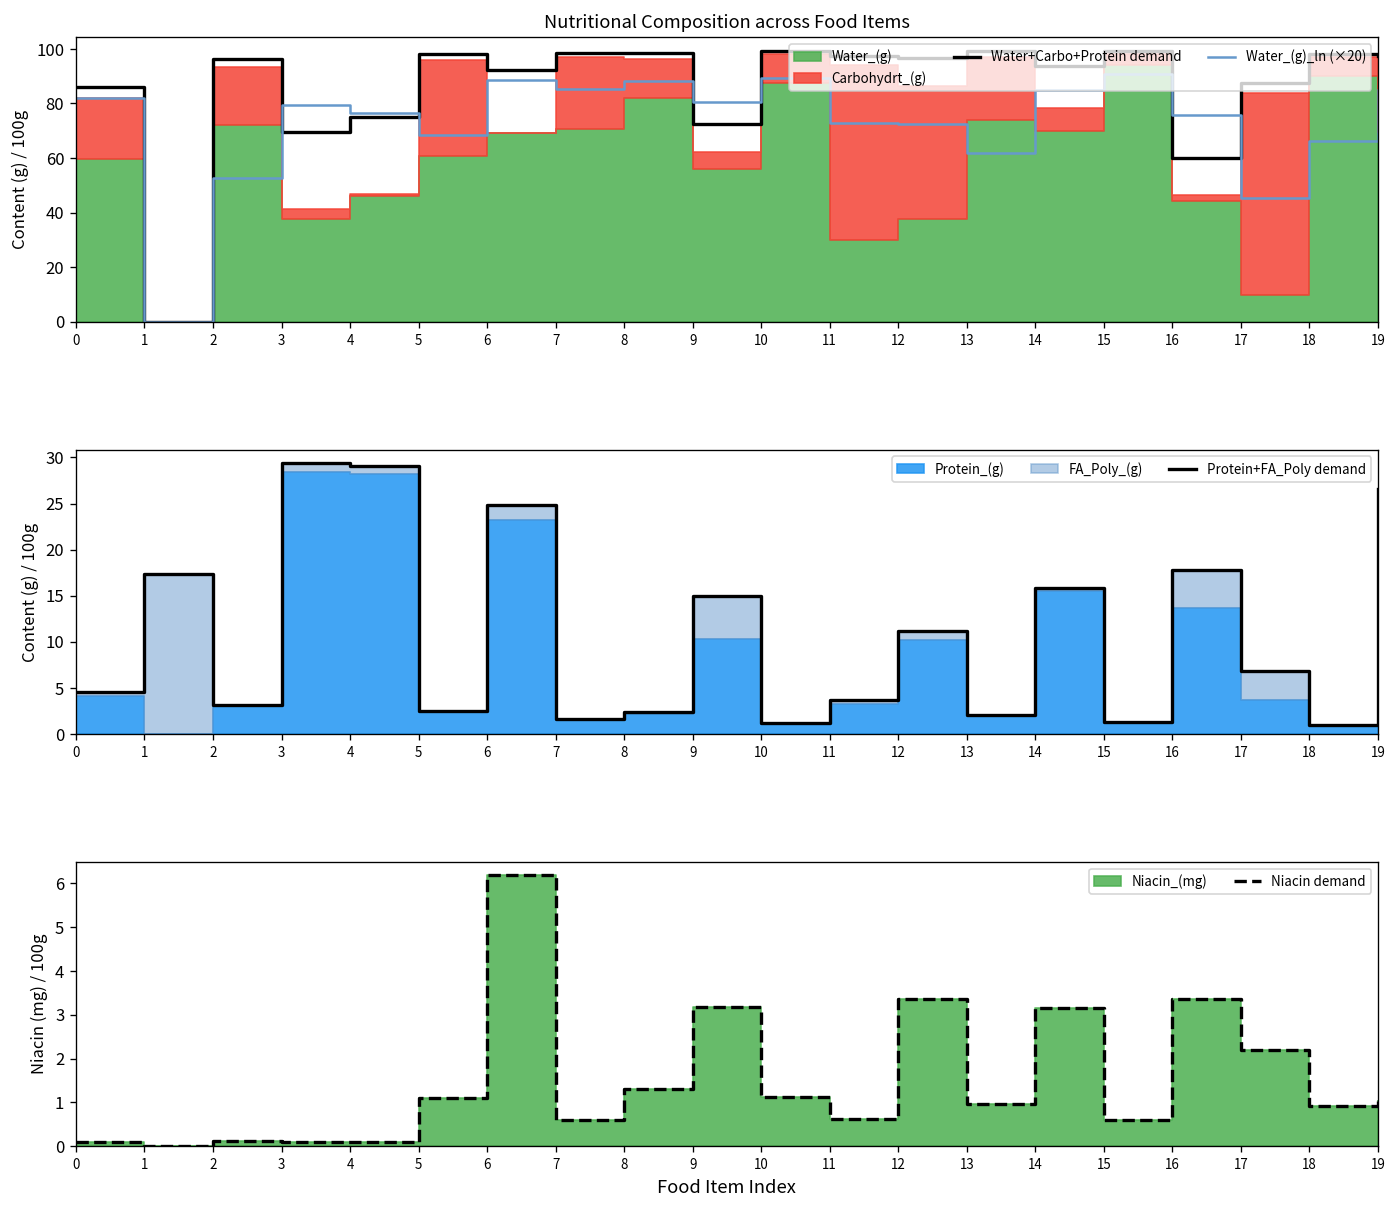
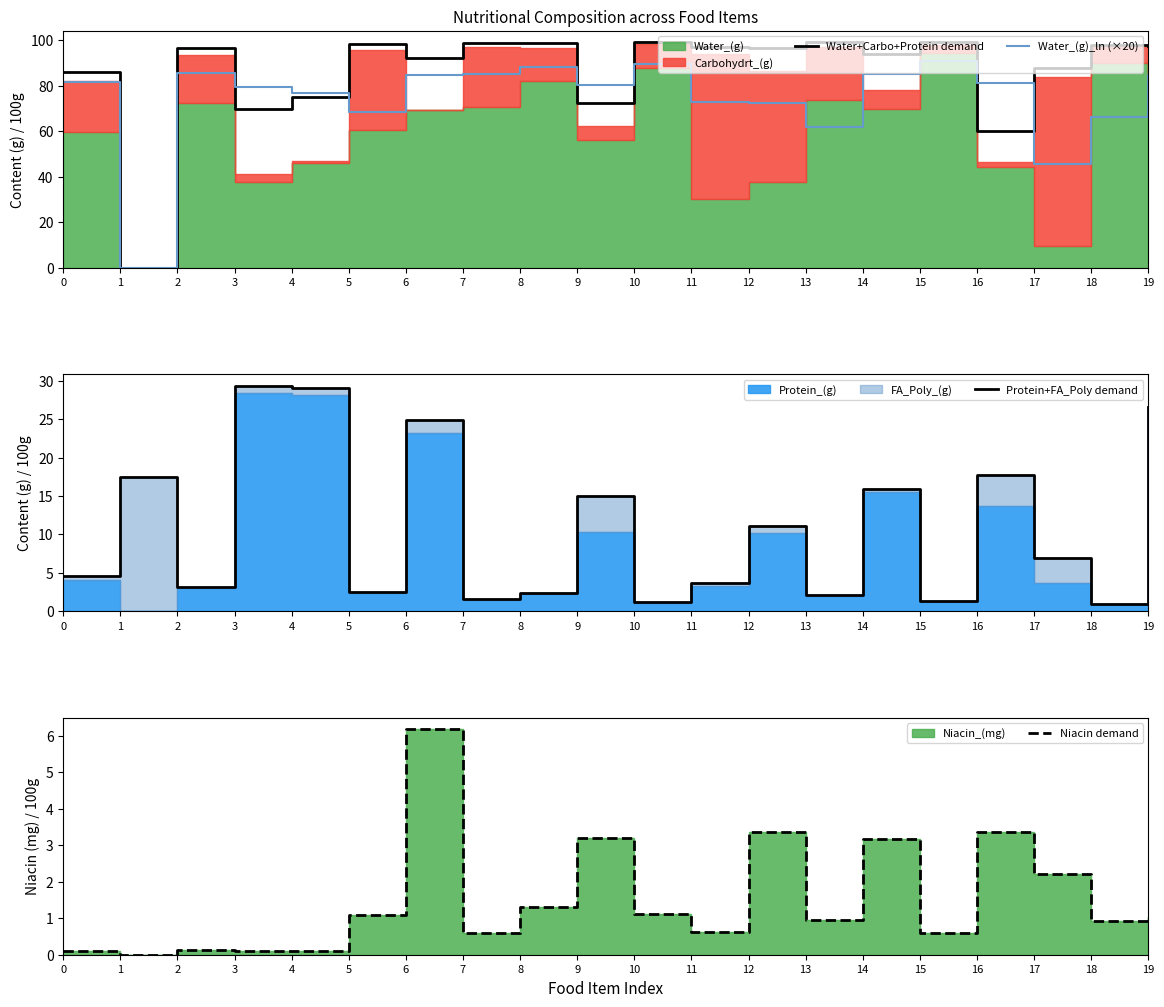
  {
    "Nutritional Composition across Food Items": {
      "Water+Carbo+Protein demand": {
        "0": 86,
        "2": 96,
        "3": 70,
        "4": 75,
        "5": 98,
        "6": 92,
        "7": 99,
        "8": 99,
        "9": 73,
        "16": 60
      },
      "Water_(g)_ln (×20)": {
-       "2": 53,
+       "2": 86,
        "3": 80,
        "4": 77,
        "5": 69,
-       "6": 88,
+       "6": 85,
        "7": 85,
        "8": 88,
        "9": 80,
        "10": 89,
        "11": 73,
        "12": 73,
        "13": 62,
        "14": 85,
-       "16": 76,
+       "16": 81,
        "18": 66,
        "19": 85
      }
    }
  }
